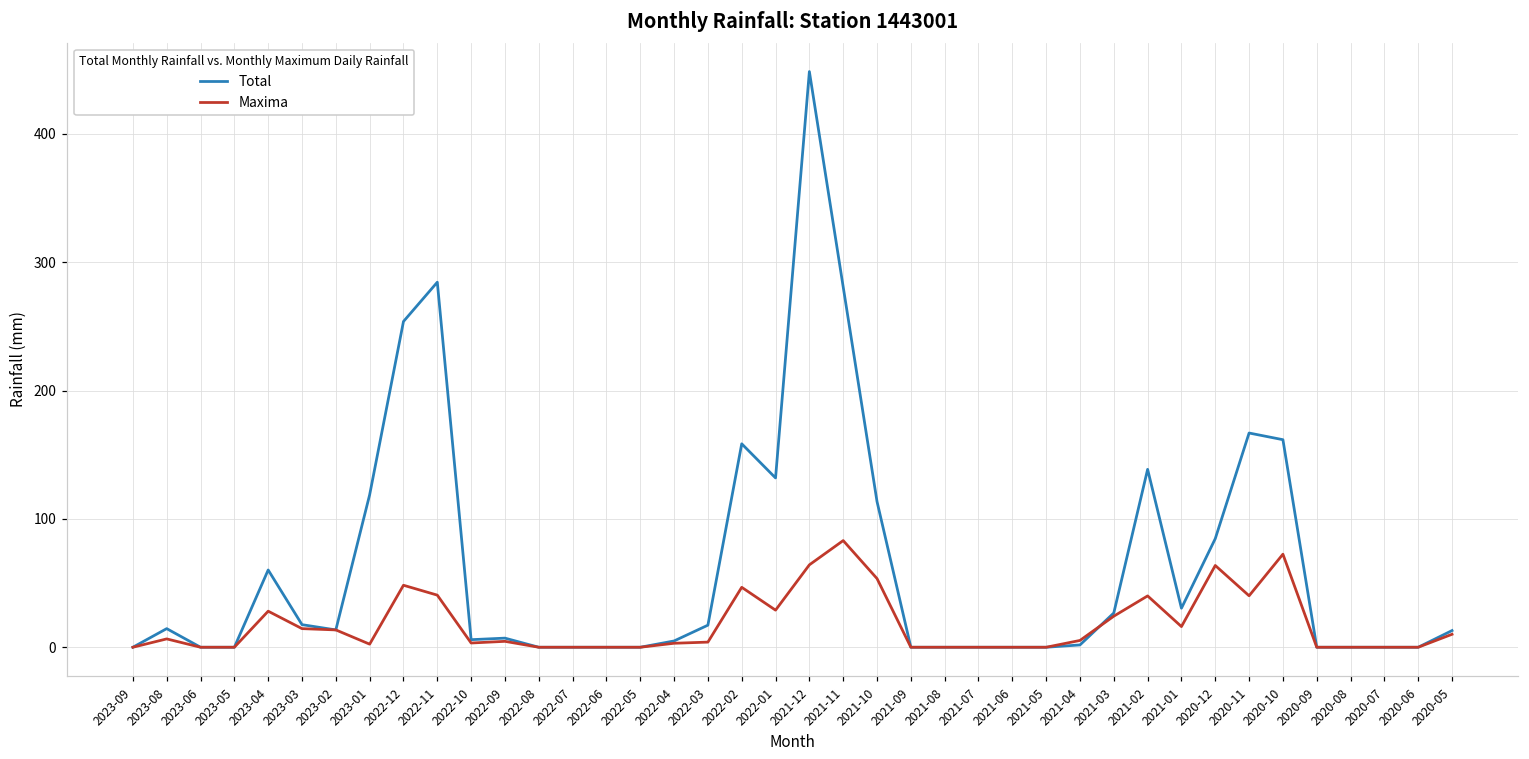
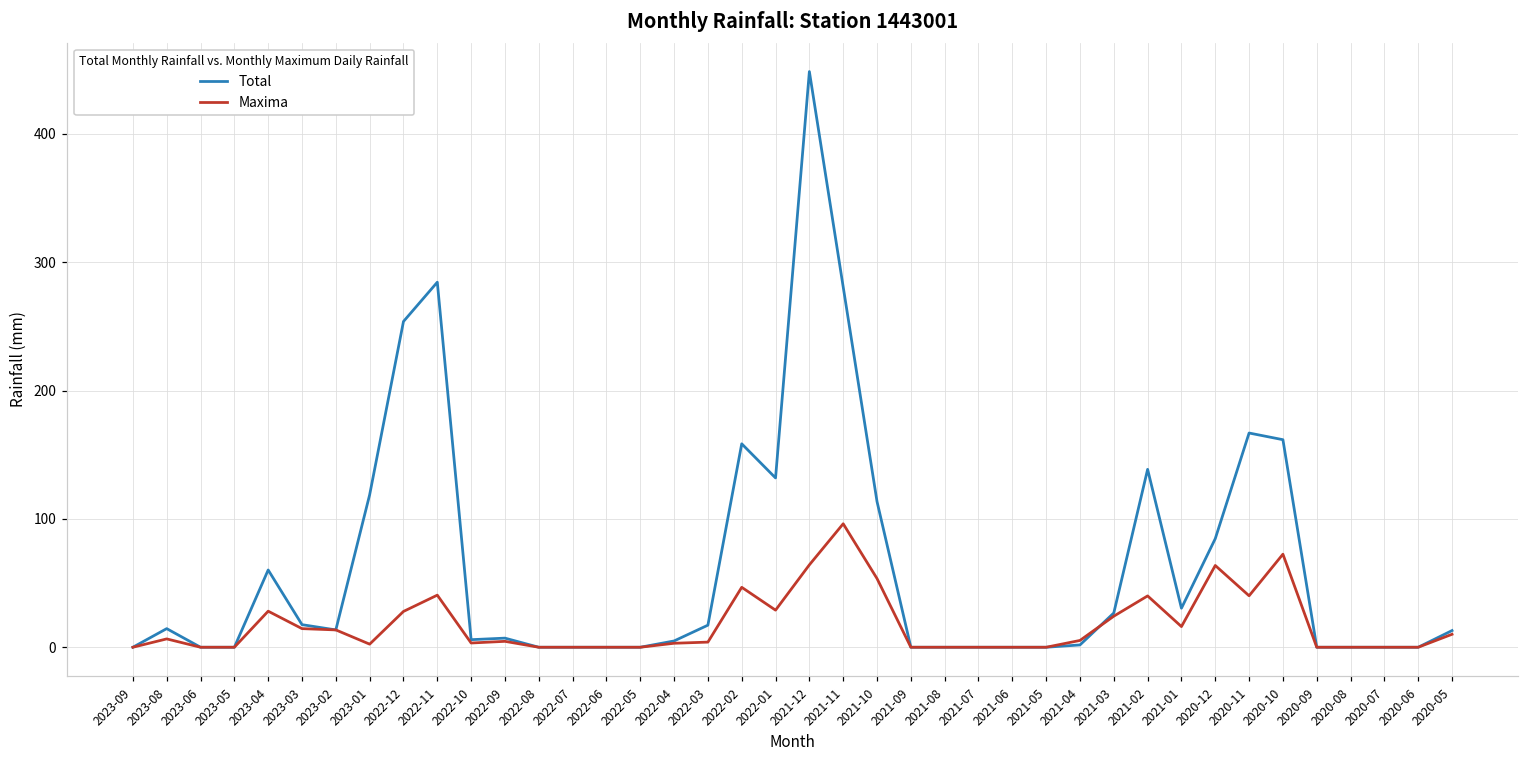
  {
    "Total": {
      "2023-08": 15,
      "2023-04": 60,
      "2023-03": 18,
      "2023-01": 119,
      "2022-12": 254,
      "2022-11": 284,
      "2022-10": 6,
      "2022-09": 7,
      "2022-03": 17,
      "2022-02": 159,
      "2022-01": 132,
      "2021-12": 449,
      "2021-11": 281,
      "2021-10": 114,
      "2021-04": 2,
      "2021-03": 27,
      "2021-02": 139,
      "2021-01": 30,
      "2020-12": 85,
      "2020-11": 167,
      "2020-10": 162,
      "2020-05": 13
    },
    "Maxima": {
      "2023-08": 7,
      "2023-04": 28,
      "2023-03": 15,
      "2023-01": 2,
-     "2022-12": 48,
+     "2022-12": 28,
      "2022-11": 41,
      "2022-10": 3,
      "2022-09": 5,
      "2022-03": 4,
      "2022-02": 47,
      "2022-01": 29,
      "2021-12": 64,
-     "2021-11": 83,
+     "2021-11": 96,
      "2021-10": 54,
      "2021-04": 5,
      "2021-03": 24,
      "2021-02": 40,
      "2021-01": 16,
      "2020-12": 64,
      "2020-11": 40,
      "2020-10": 73,
      "2020-05": 10
    }
  }
